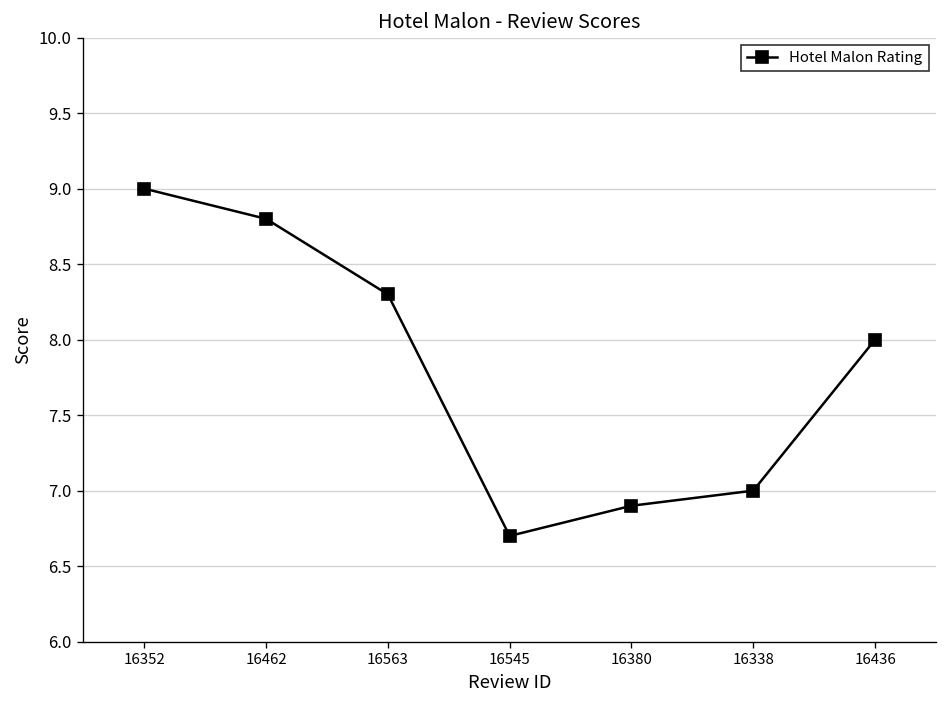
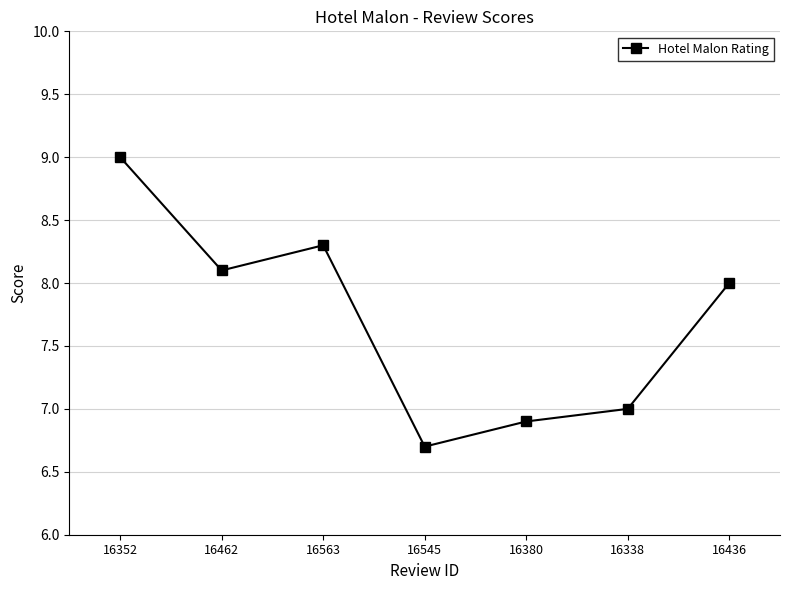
  {
    "16352": 9.0,
-   "16462": 8.8,
+   "16462": 8.1,
    "16563": 8.3,
    "16545": 6.7,
    "16380": 6.9,
    "16338": 7.0,
    "16436": 8.0
  }
